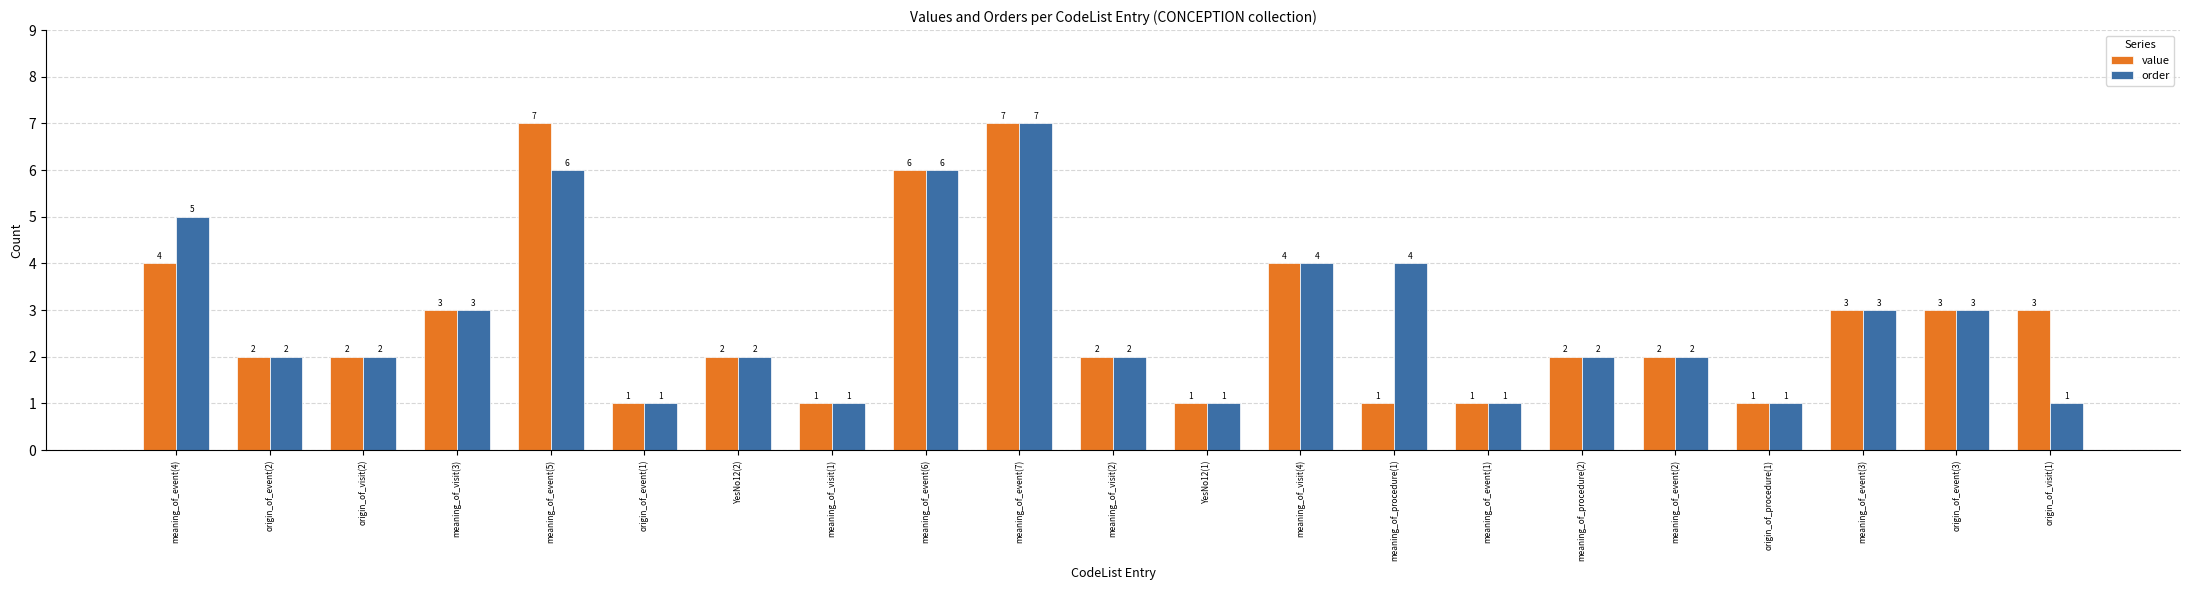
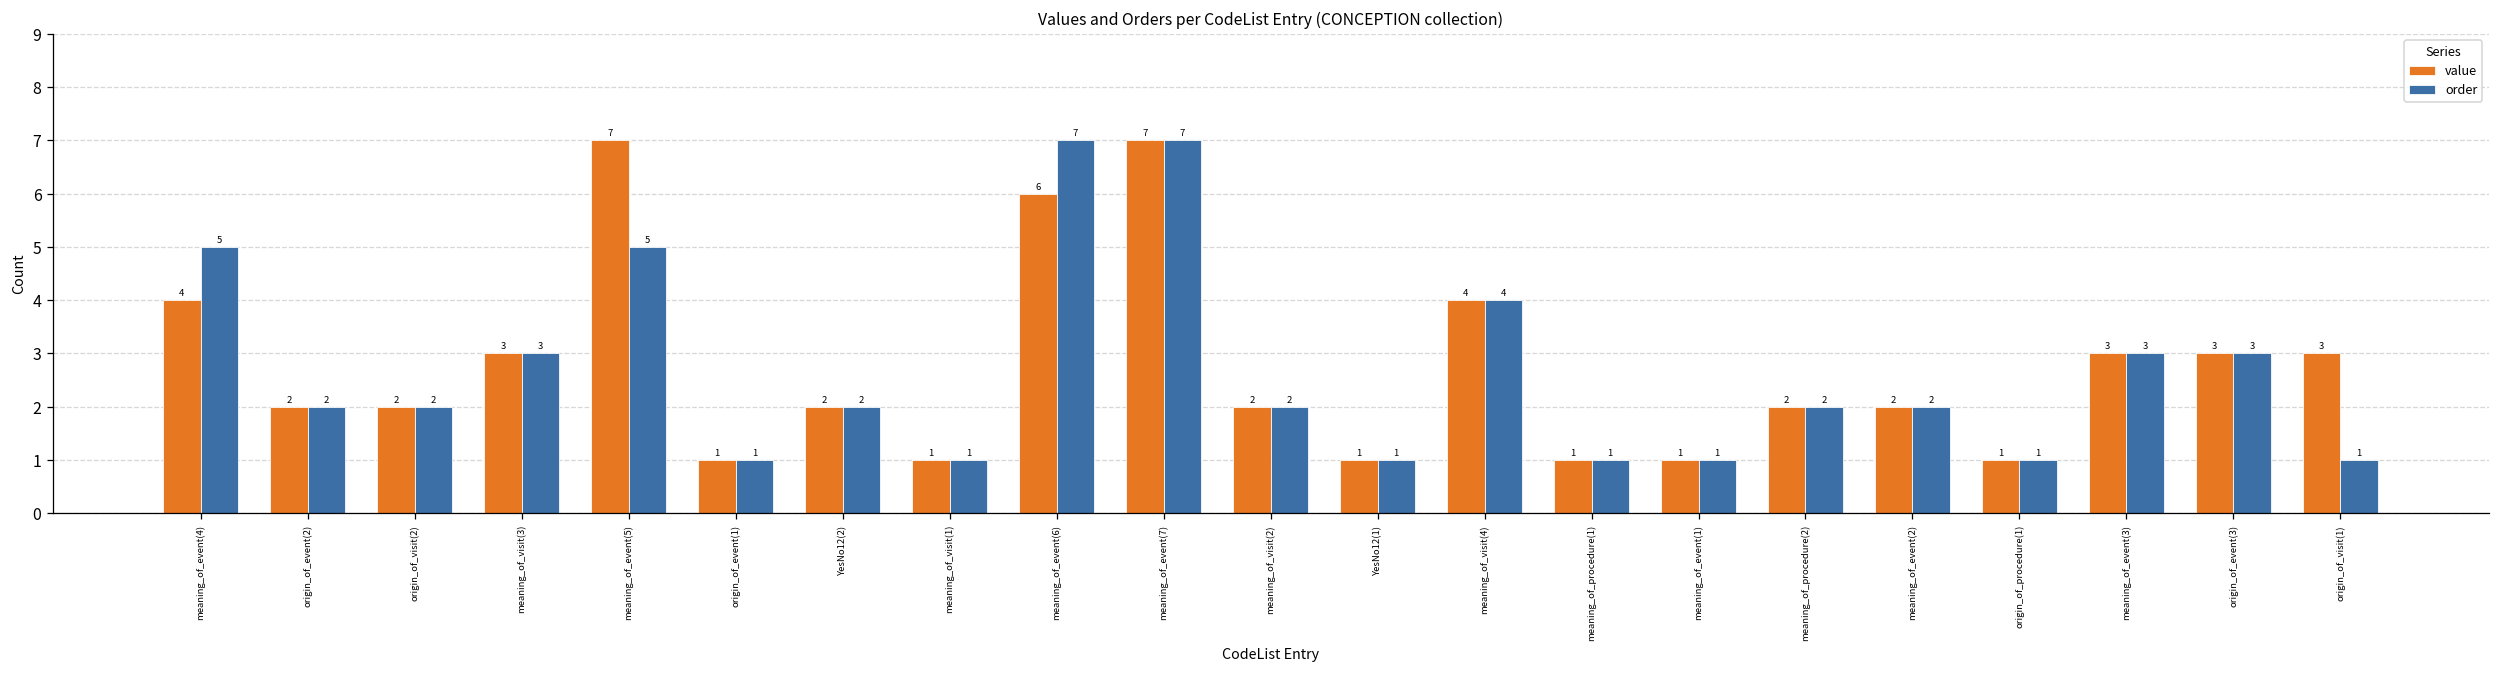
  {
    "value": {
      "meaning_of_event(4)": 4,
      "origin_of_event(2)": 2,
      "origin_of_visit(2)": 2,
      "meaning_of_visit(3)": 3,
      "meaning_of_event(5)": 7,
      "origin_of_event(1)": 1,
      "YesNo12(2)": 2,
      "meaning_of_visit(1)": 1,
      "meaning_of_event(6)": 6,
      "meaning_of_event(7)": 7,
      "meaning_of_visit(2)": 2,
      "YesNo12(1)": 1,
      "meaning_of_visit(4)": 4,
      "meaning_of_procedure(1)": 1,
      "meaning_of_event(1)": 1,
      "meaning_of_procedure(2)": 2,
      "meaning_of_event(2)": 2,
      "origin_of_procedure(1)": 1,
      "meaning_of_event(3)": 3,
      "origin_of_event(3)": 3,
      "origin_of_visit(1)": 3
    },
    "order": {
      "meaning_of_event(4)": 5,
      "origin_of_event(2)": 2,
      "origin_of_visit(2)": 2,
      "meaning_of_visit(3)": 3,
-     "meaning_of_event(5)": 6,
+     "meaning_of_event(5)": 5,
      "origin_of_event(1)": 1,
      "YesNo12(2)": 2,
      "meaning_of_visit(1)": 1,
-     "meaning_of_event(6)": 6,
+     "meaning_of_event(6)": 7,
      "meaning_of_event(7)": 7,
      "meaning_of_visit(2)": 2,
      "YesNo12(1)": 1,
      "meaning_of_visit(4)": 4,
-     "meaning_of_procedure(1)": 4,
+     "meaning_of_procedure(1)": 1,
      "meaning_of_event(1)": 1,
      "meaning_of_procedure(2)": 2,
      "meaning_of_event(2)": 2,
      "origin_of_procedure(1)": 1,
      "meaning_of_event(3)": 3,
      "origin_of_event(3)": 3,
      "origin_of_visit(1)": 1
    }
  }
